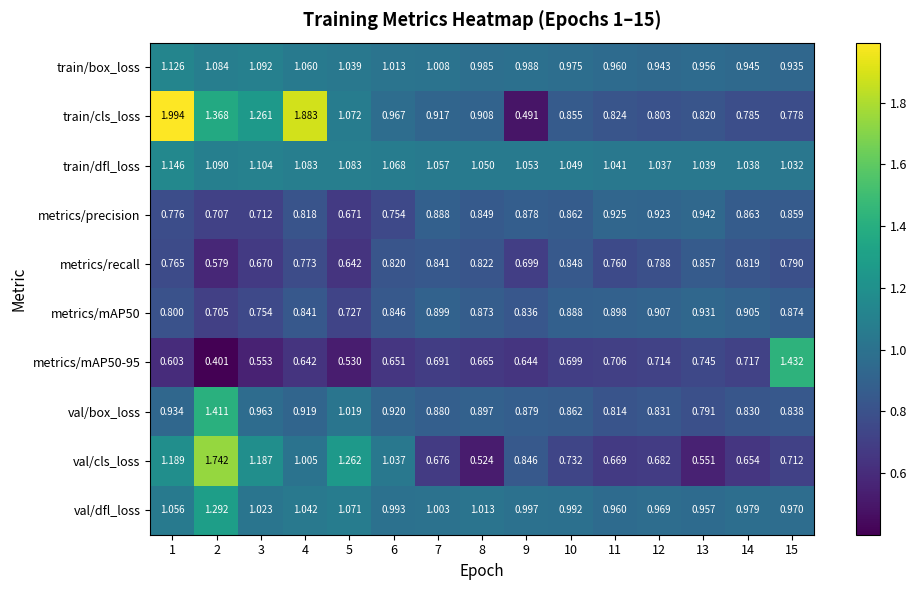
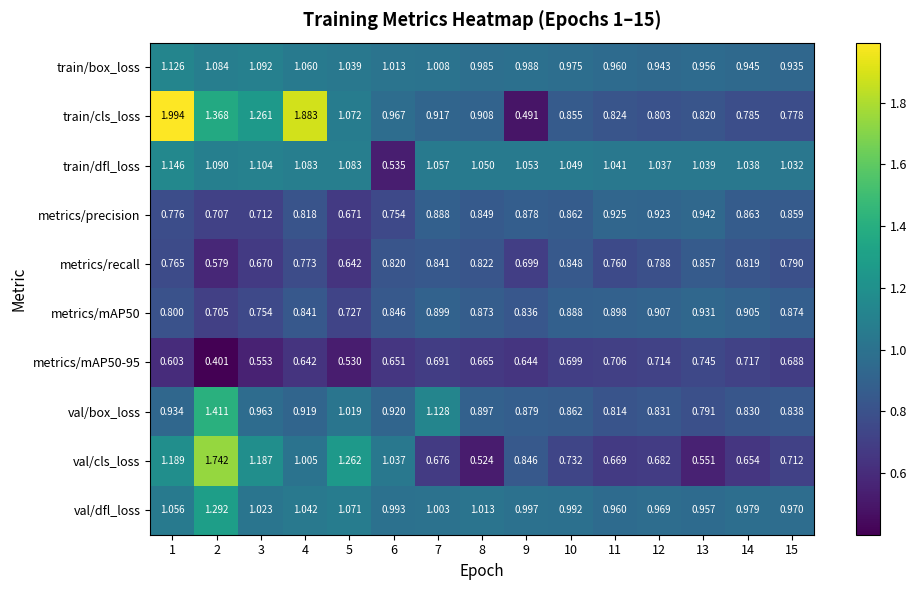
  {
    "train/box_loss": {
      "1": 1.126,
      "2": 1.084,
      "3": 1.092,
      "4": 1.060,
      "5": 1.039,
      "6": 1.013,
      "7": 1.008,
      "8": 0.985,
      "9": 0.988,
      "10": 0.975,
      "11": 0.960,
      "12": 0.943,
      "13": 0.956,
      "14": 0.945,
      "15": 0.935
    },
    "train/cls_loss": {
      "1": 1.994,
      "2": 1.368,
      "3": 1.261,
      "4": 1.883,
      "5": 1.072,
      "6": 0.967,
      "7": 0.917,
      "8": 0.908,
      "9": 0.491,
      "10": 0.855,
      "11": 0.824,
      "12": 0.803,
      "13": 0.820,
      "14": 0.785,
      "15": 0.778
    },
    "train/dfl_loss": {
      "1": 1.146,
      "2": 1.090,
      "3": 1.104,
      "4": 1.083,
      "5": 1.083,
-     "6": 1.068,
+     "6": 0.535,
      "7": 1.057,
      "8": 1.050,
      "9": 1.053,
      "10": 1.049,
      "11": 1.041,
      "12": 1.037,
      "13": 1.039,
      "14": 1.038,
      "15": 1.032
    },
    "metrics/precision": {
      "1": 0.776,
      "2": 0.707,
      "3": 0.712,
      "4": 0.818,
      "5": 0.671,
      "6": 0.754,
      "7": 0.888,
      "8": 0.849,
      "9": 0.878,
      "10": 0.862,
      "11": 0.925,
      "12": 0.923,
      "13": 0.942,
      "14": 0.863,
      "15": 0.859
    },
    "metrics/recall": {
      "1": 0.765,
      "2": 0.579,
      "3": 0.670,
      "4": 0.773,
      "5": 0.642,
      "6": 0.820,
      "7": 0.841,
      "8": 0.822,
      "9": 0.699,
      "10": 0.848,
      "11": 0.760,
      "12": 0.788,
      "13": 0.857,
      "14": 0.819,
      "15": 0.790
    },
    "metrics/mAP50": {
      "1": 0.800,
      "2": 0.705,
      "3": 0.754,
      "4": 0.841,
      "5": 0.727,
      "6": 0.846,
      "7": 0.899,
      "8": 0.873,
      "9": 0.836,
      "10": 0.888,
      "11": 0.898,
      "12": 0.907,
      "13": 0.931,
      "14": 0.905,
      "15": 0.874
    },
    "metrics/mAP50-95": {
      "1": 0.603,
      "2": 0.401,
      "3": 0.553,
      "4": 0.642,
      "5": 0.530,
      "6": 0.651,
      "7": 0.691,
      "8": 0.665,
      "9": 0.644,
      "10": 0.699,
      "11": 0.706,
      "12": 0.714,
      "13": 0.745,
      "14": 0.717,
-     "15": 1.432
+     "15": 0.688
    },
    "val/box_loss": {
      "1": 0.934,
      "2": 1.411,
      "3": 0.963,
      "4": 0.919,
      "5": 1.019,
      "6": 0.920,
-     "7": 0.880,
+     "7": 1.128,
      "8": 0.897,
      "9": 0.879,
      "10": 0.862,
      "11": 0.814,
      "12": 0.831,
      "13": 0.791,
      "14": 0.830,
      "15": 0.838
    },
    "val/cls_loss": {
      "1": 1.189,
      "2": 1.742,
      "3": 1.187,
      "4": 1.005,
      "5": 1.262,
      "6": 1.037,
      "7": 0.676,
      "8": 0.524,
      "9": 0.846,
      "10": 0.732,
      "11": 0.669,
      "12": 0.682,
      "13": 0.551,
      "14": 0.654,
      "15": 0.712
    },
    "val/dfl_loss": {
      "1": 1.056,
      "2": 1.292,
      "3": 1.023,
      "4": 1.042,
      "5": 1.071,
      "6": 0.993,
      "7": 1.003,
      "8": 1.013,
      "9": 0.997,
      "10": 0.992,
      "11": 0.960,
      "12": 0.969,
      "13": 0.957,
      "14": 0.979,
      "15": 0.970
    }
  }
